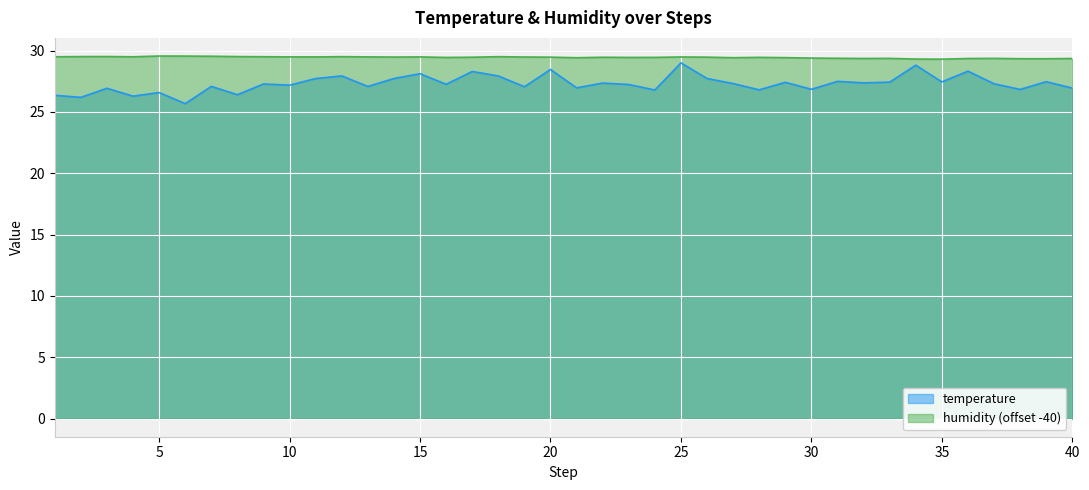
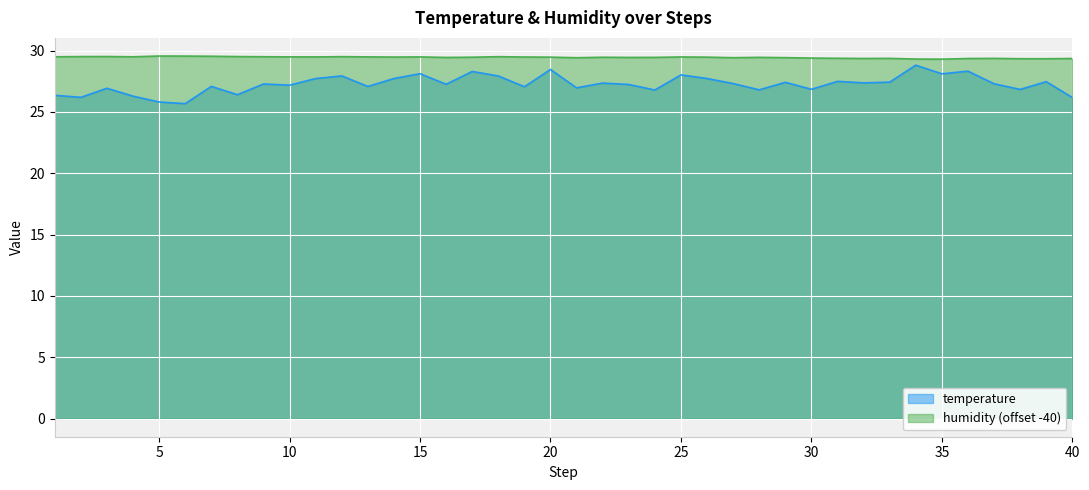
  {
    "temperature": {
-     "5": 26.6,
+     "5": 25.8,
      "10": 27.2,
      "15": 28.1,
      "20": 28.5,
-     "25": 29.0,
+     "25": 28.0,
      "30": 26.8,
-     "35": 27.5,
-     "40": 26.9
+     "35": 28.1,
+     "40": 26.2
    },
    "humidity (offset -40)": {
      "5": 29.6,
      "10": 29.5,
      "15": 29.5,
      "20": 29.5,
      "25": 29.5,
      "30": 29.4,
      "35": 29.3,
      "40": 29.4
    }
  }
